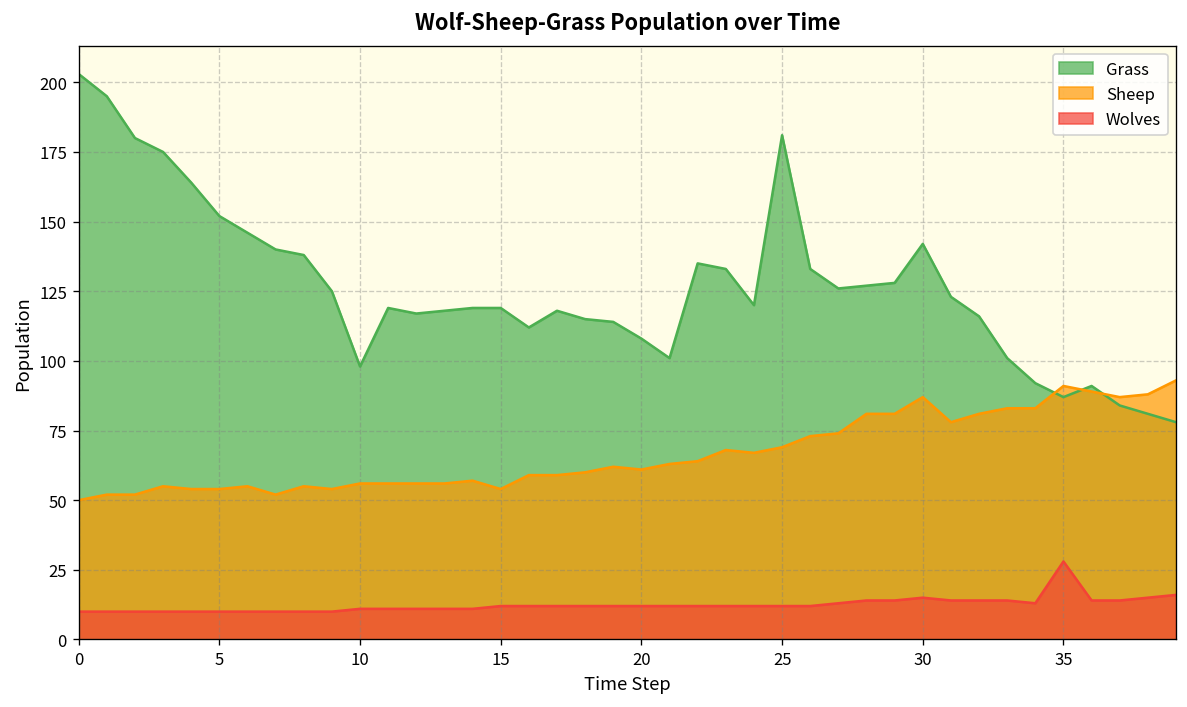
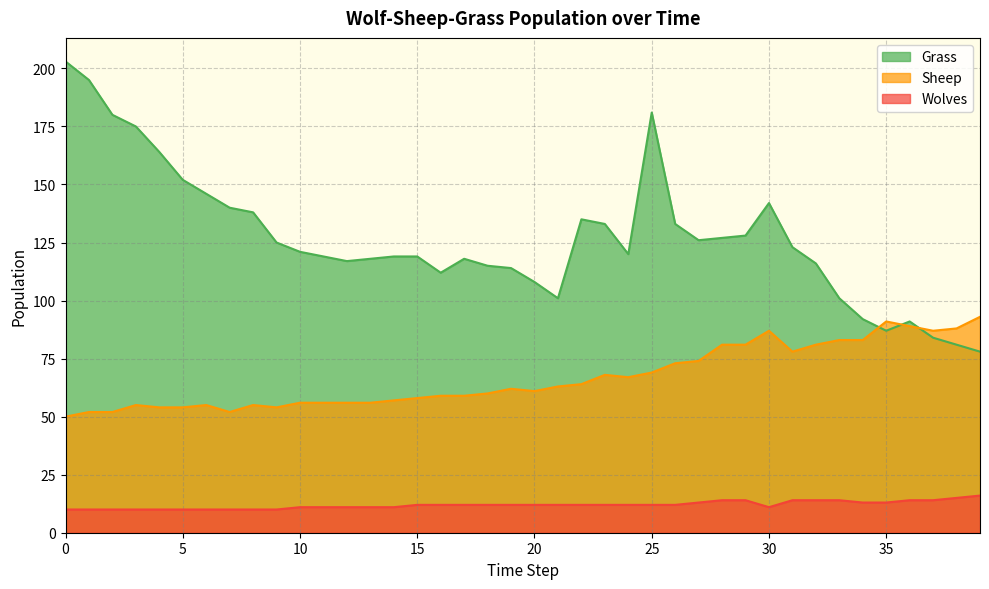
  {
    "Grass": {
      "0": 203,
      "5": 152,
-     "10": 98,
+     "10": 121,
      "15": 119,
      "20": 108,
      "25": 181,
      "30": 142,
      "35": 87
    },
    "Sheep": {
      "0": 50,
      "5": 54,
      "10": 56,
-     "15": 54,
+     "15": 58,
      "20": 61,
      "25": 69,
      "30": 87,
      "35": 91
    },
    "Wolves": {
      "0": 10,
      "5": 10,
      "10": 11,
      "15": 12,
      "20": 12,
      "25": 12,
-     "30": 15,
-     "35": 28
+     "30": 11,
+     "35": 13
    }
  }
